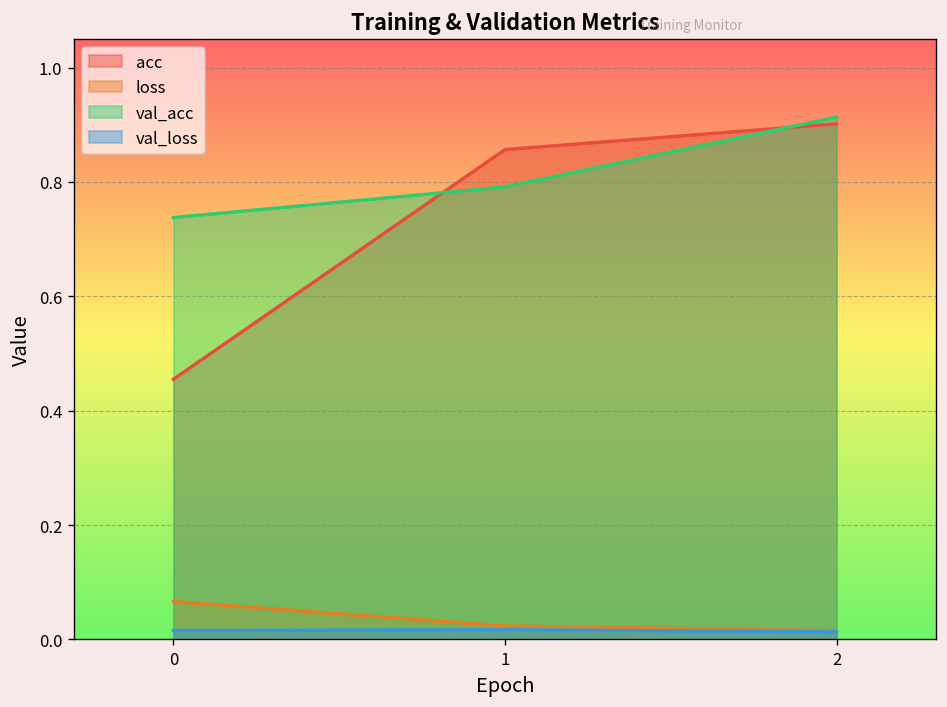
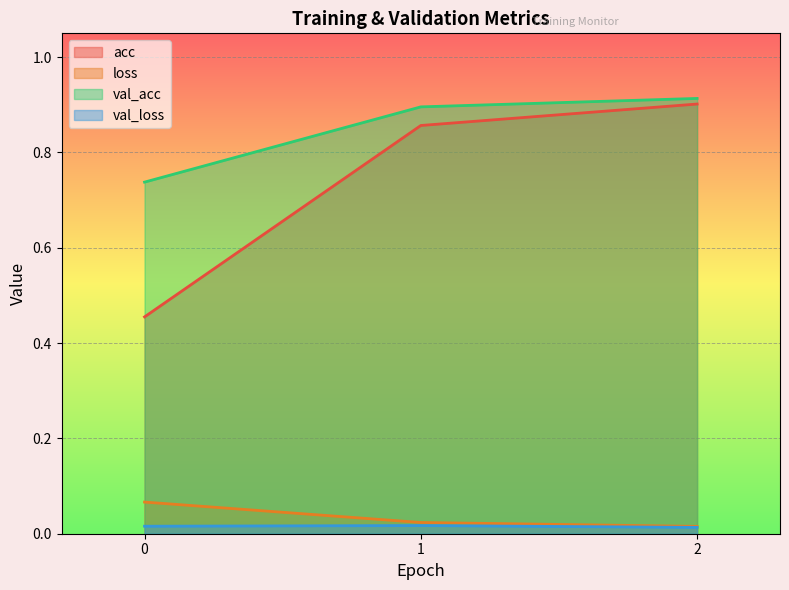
  {
    "val_acc": {
      "0": 0.74,
-     "1": 0.79,
+     "1": 0.90,
      "2": 0.91
    },
    "val_loss": {
      "0": 0.02,
      "1": 0.02
    }
  }
